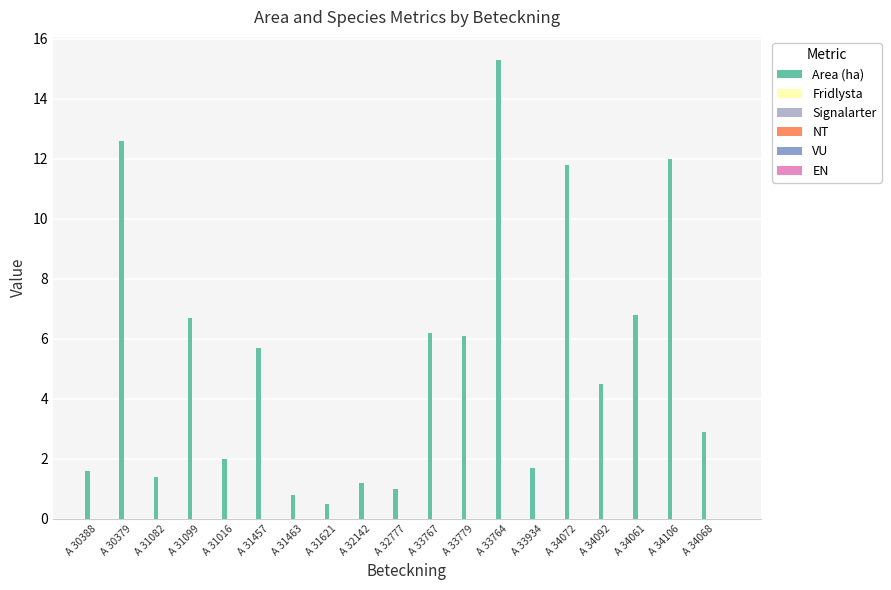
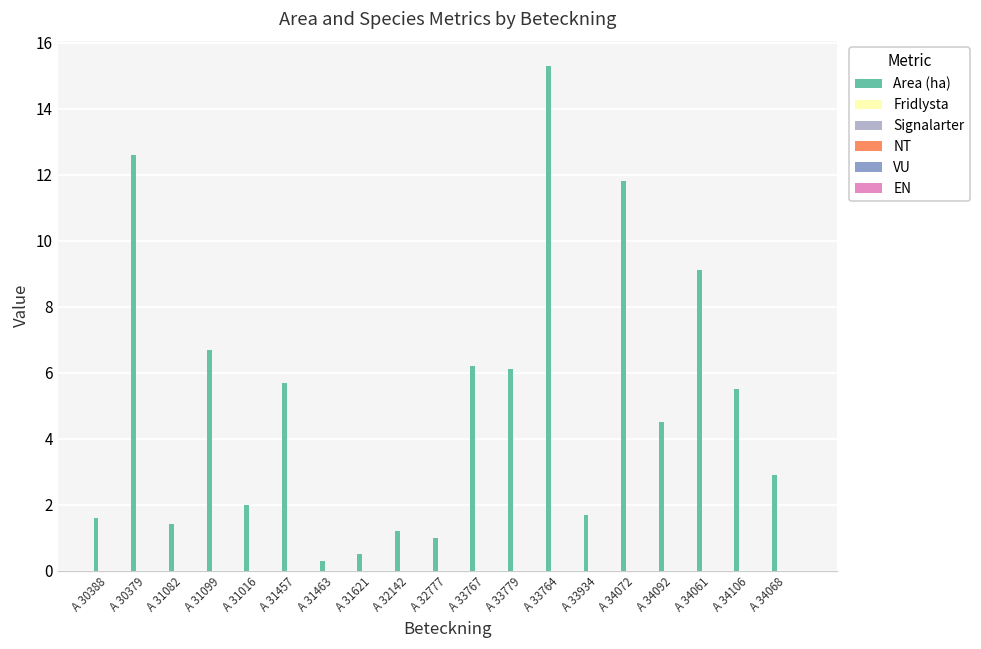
  {
    "Area (ha)": {
      "A 30388": 1.6,
      "A 30379": 12.6,
      "A 31082": 1.4,
      "A 31099": 6.7,
      "A 31016": 2.0,
      "A 31457": 5.7,
-     "A 31463": 0.8,
+     "A 31463": 0.3,
      "A 31621": 0.5,
      "A 32142": 1.2,
      "A 32777": 1.0,
      "A 33767": 6.2,
      "A 33779": 6.1,
      "A 33764": 15.3,
      "A 33934": 1.7,
      "A 34072": 11.8,
      "A 34092": 4.5,
-     "A 34061": 6.8,
-     "A 34106": 12.0,
+     "A 34061": 9.1,
+     "A 34106": 5.5,
      "A 34068": 2.9
    },
    "Fridlysta": {
      "A 30388": 0.0,
      "A 30379": 0.0,
      "A 31082": 0.0,
      "A 31099": 0.0,
      "A 31016": 0.0,
      "A 31457": 0.0,
      "A 31463": 0.0,
      "A 31621": 0.0,
      "A 32142": 0.0,
      "A 32777": 0.0,
      "A 33767": 0.0,
      "A 33779": 0.0,
      "A 33764": 0.0,
      "A 33934": 0.0,
      "A 34072": 0.0,
      "A 34092": 0.0,
      "A 34061": 0.0,
      "A 34106": 0.0,
      "A 34068": 0.0
    },
    "NT": {
      "A 30388": 0.0,
      "A 30379": 0.0,
      "A 31082": 0.0,
      "A 31099": 0.0,
      "A 31016": 0.0,
      "A 31457": 0.0,
      "A 31463": 0.0,
      "A 31621": 0.0,
      "A 32142": 0.0,
      "A 32777": 0.0,
      "A 33767": 0.0,
      "A 33779": 0.0,
      "A 33764": 0.0,
      "A 33934": 0.0,
      "A 34072": 0.0,
      "A 34092": 0.0,
      "A 34061": 0.0,
      "A 34106": 0.0,
      "A 34068": 0.0
    },
    "EN": {
      "A 30388": 0.0,
      "A 30379": 0.0,
      "A 31082": 0.0,
      "A 31099": 0.0,
      "A 31016": 0.0,
      "A 31457": 0.0,
      "A 31463": 0.0,
      "A 31621": 0.0,
      "A 32142": 0.0,
      "A 32777": 0.0,
      "A 33767": 0.0,
      "A 33779": 0.0,
      "A 33764": 0.0,
      "A 33934": 0.0,
      "A 34072": 0.0,
      "A 34092": 0.0,
      "A 34061": 0.0,
      "A 34106": 0.0,
      "A 34068": 0.0
    }
  }
